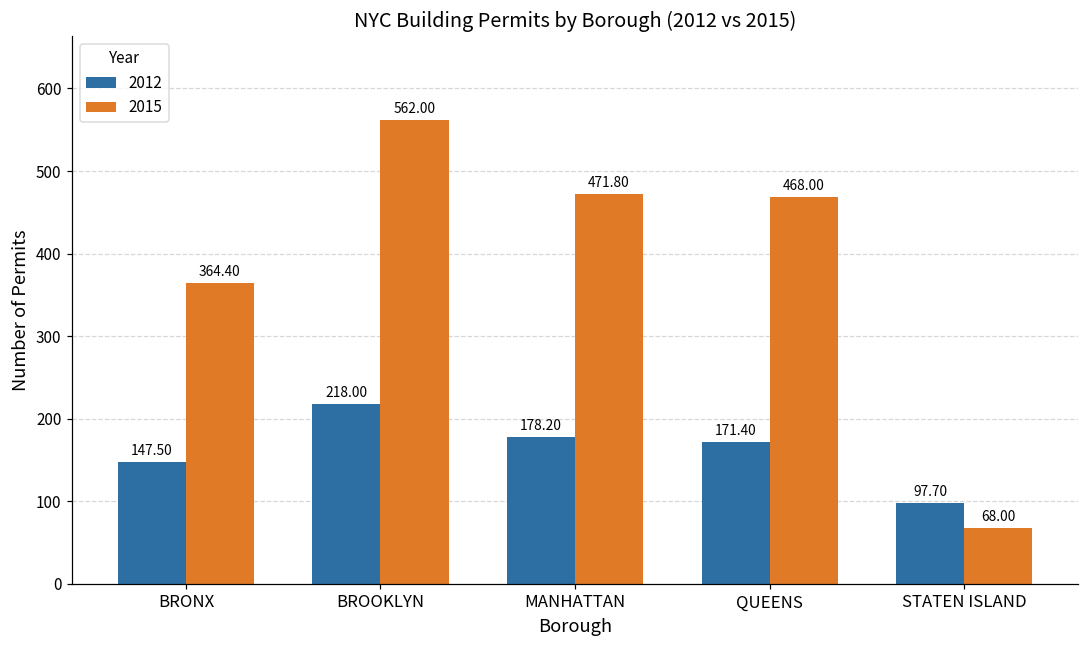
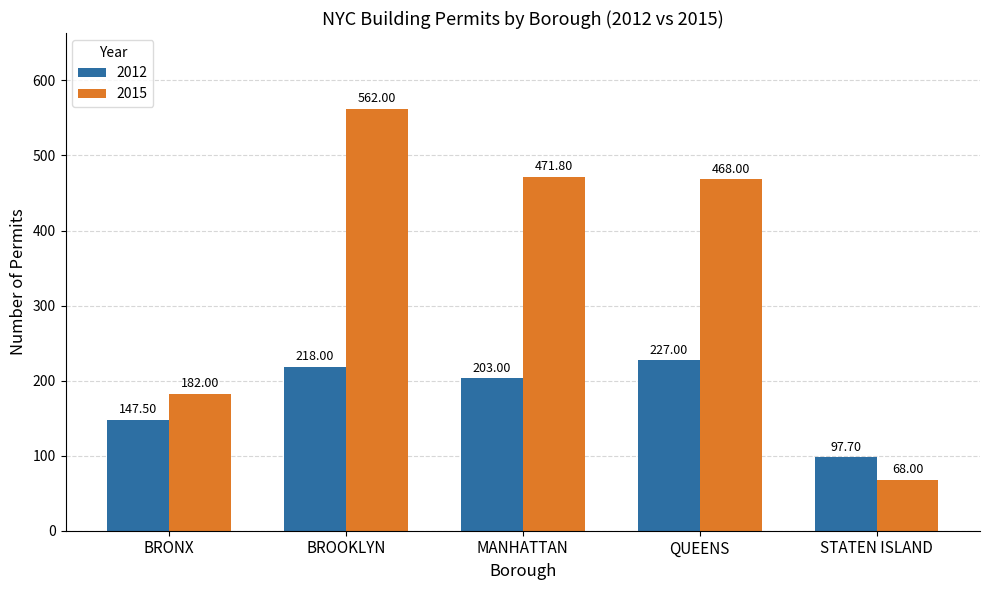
  {
    "2012": {
      "BRONX": 147.50,
      "BROOKLYN": 218.00,
-     "MANHATTAN": 178.20,
-     "QUEENS": 171.40,
+     "MANHATTAN": 203.00,
+     "QUEENS": 227.00,
      "STATEN ISLAND": 97.70
    },
    "2015": {
-     "BRONX": 364.40,
+     "BRONX": 182.00,
      "BROOKLYN": 562.00,
      "MANHATTAN": 471.80,
      "QUEENS": 468.00,
      "STATEN ISLAND": 68.00
    }
  }
